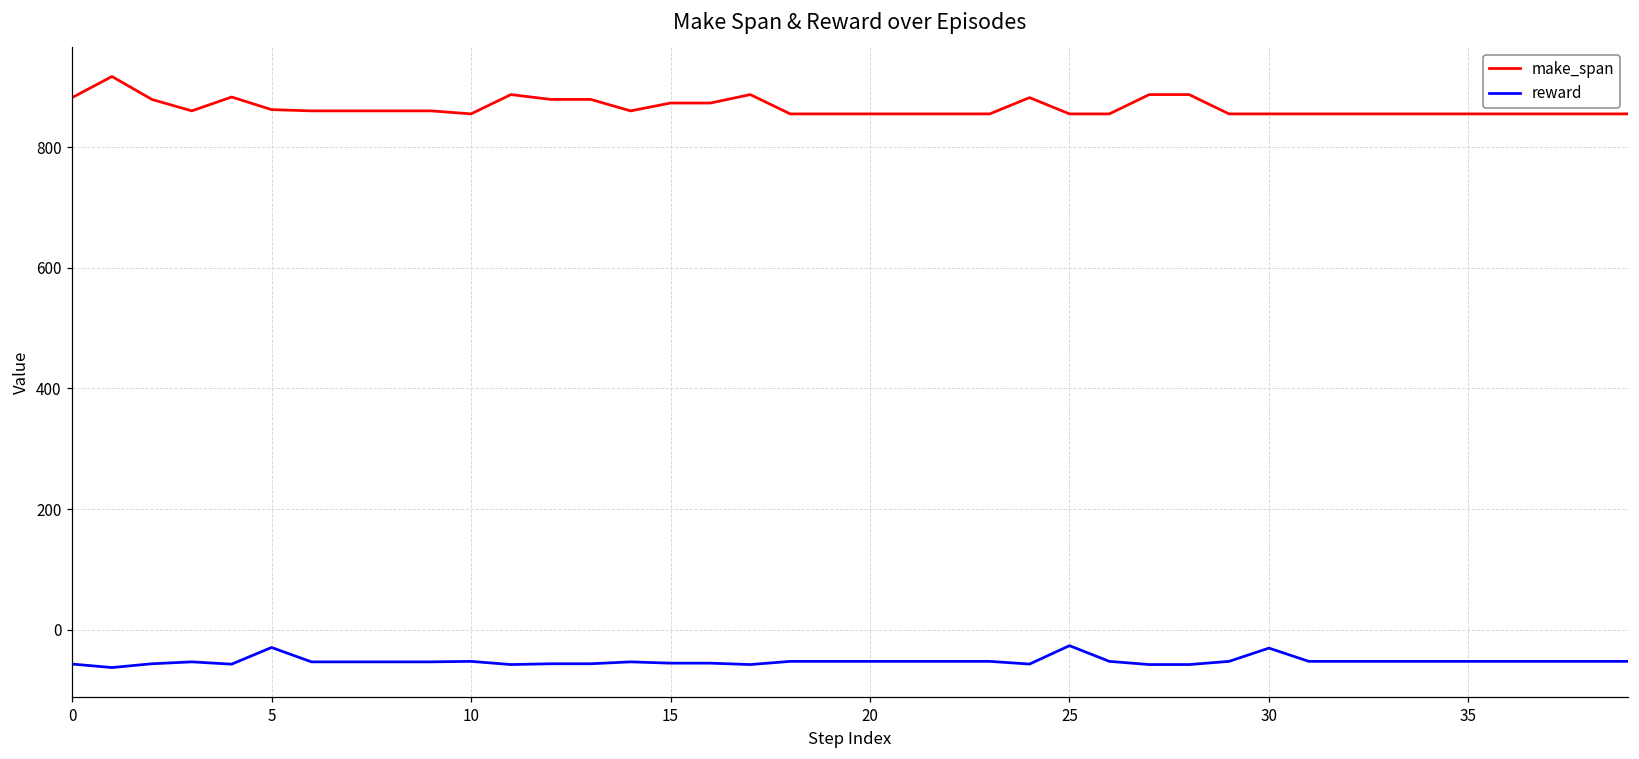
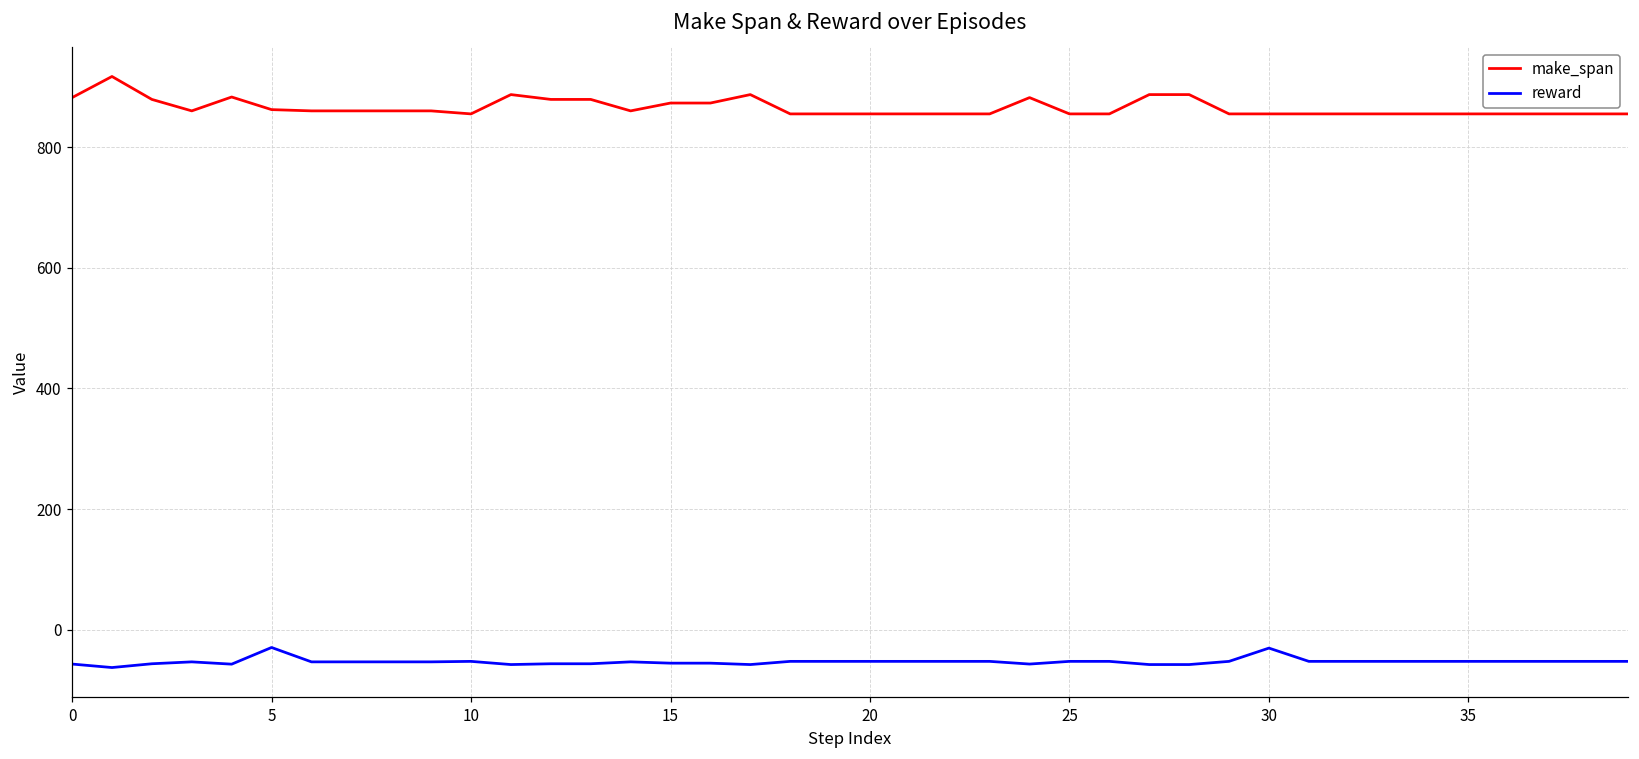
  {
    "make_span": {
      "0": 880,
      "5": 860,
      "10": 860,
      "15": 870,
      "20": 860,
      "25": 860,
      "30": 860,
      "35": 860
    },
    "reward": {
      "0": -60,
      "5": -30,
      "10": -50,
      "15": -60,
      "20": -50,
-     "25": -30,
+     "25": -50,
      "30": -30,
      "35": -50
    }
  }
